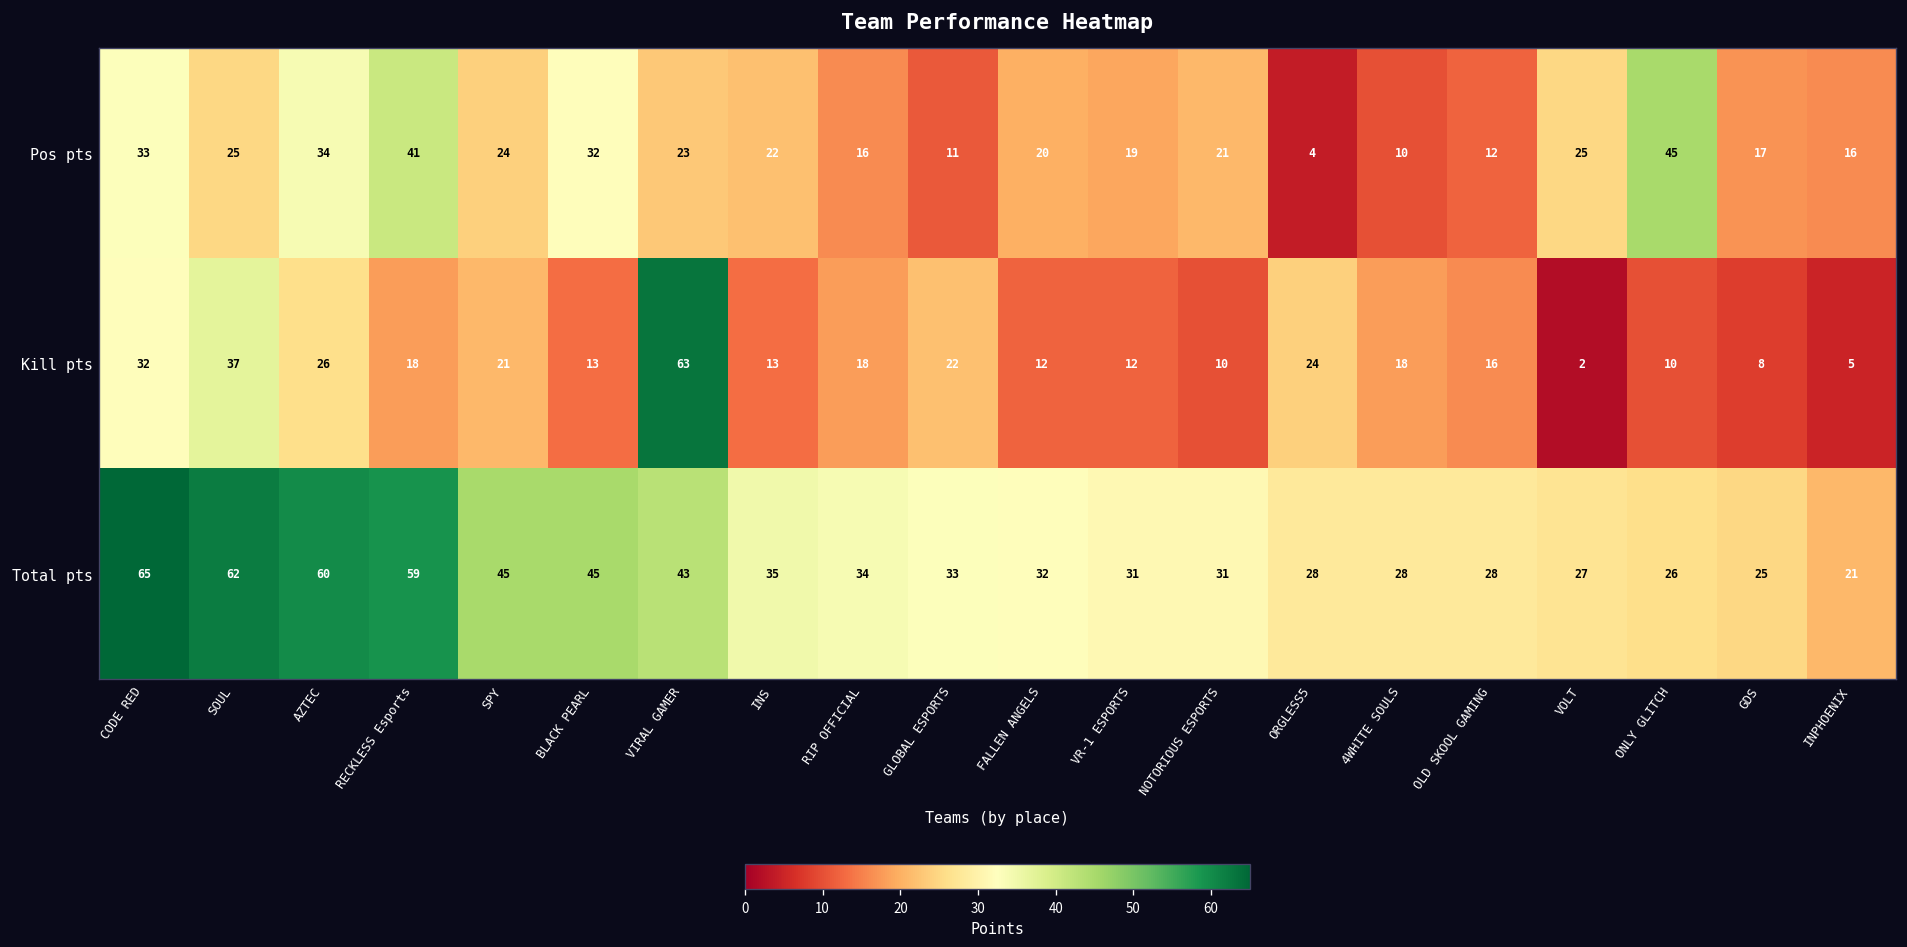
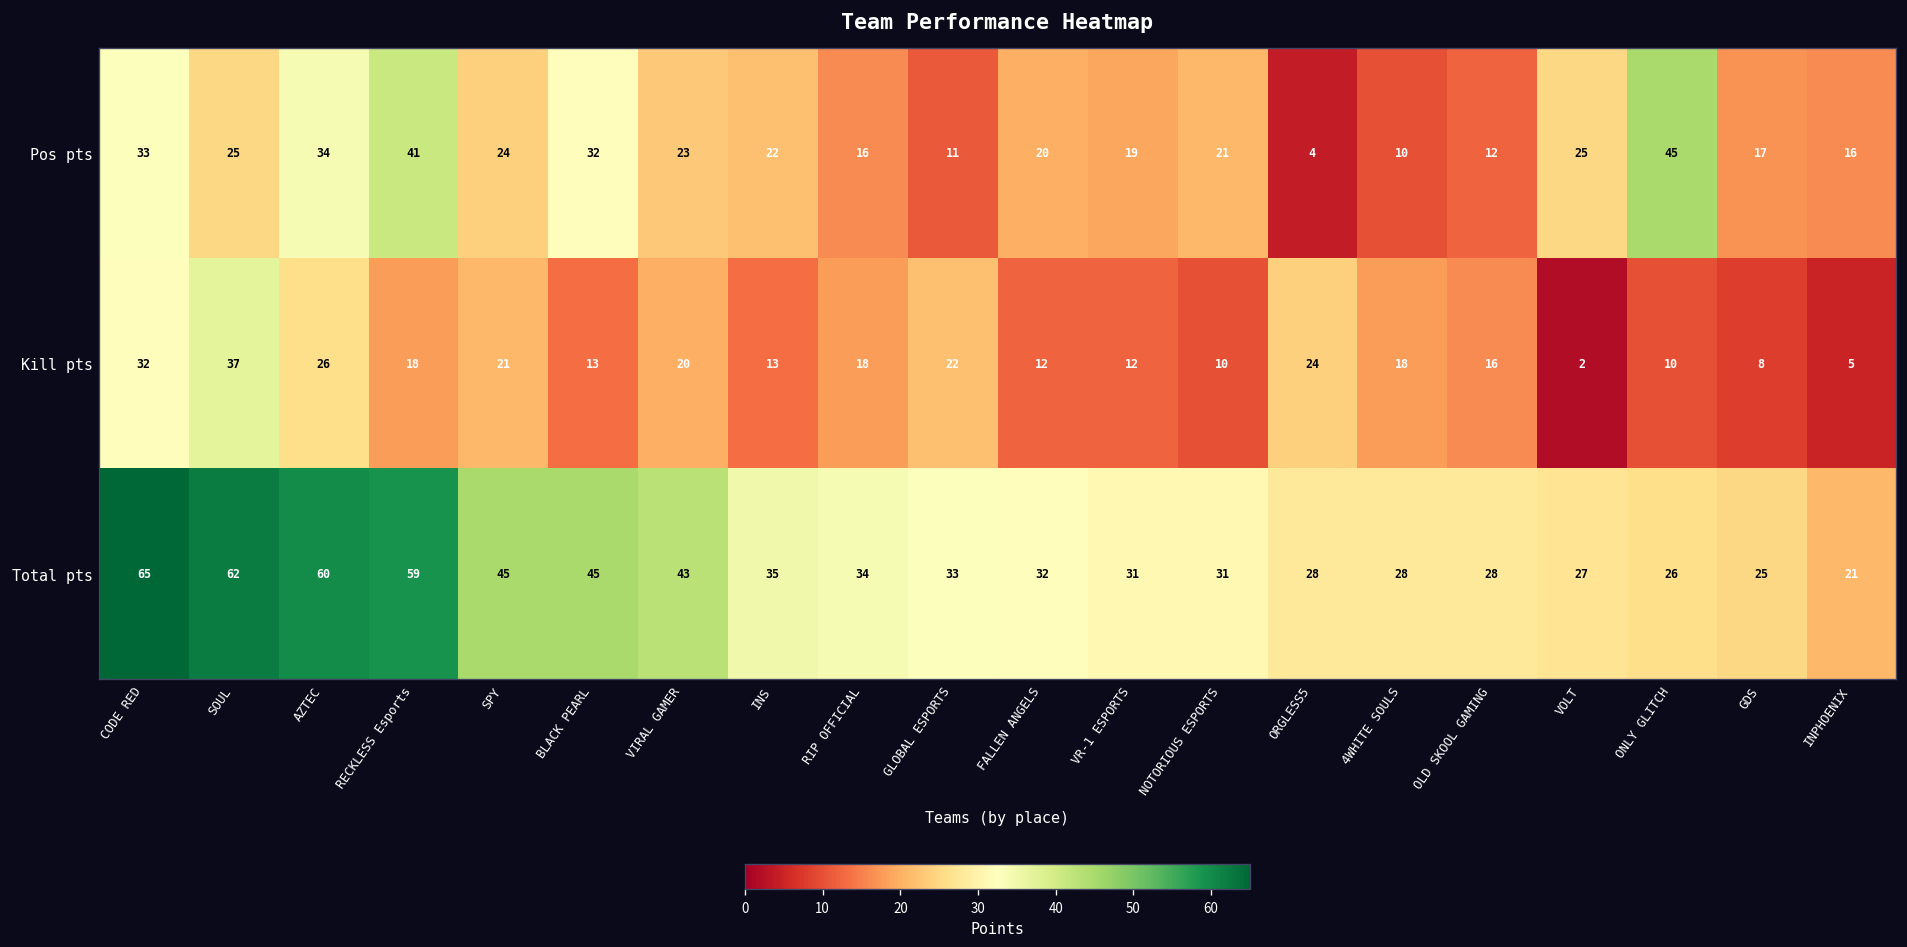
  {
    "Pos pts": {
      "CODE RED": 33,
      "SOUL": 25,
      "AZTEC": 34,
      "RECKLESS Esports": 41,
      "SPY": 24,
      "BLACK PEARL": 32,
      "VIRAL GAMER": 23,
      "INS": 22,
      "RIP OFFICIAL": 16,
      "GLOBAL ESPORTS": 11,
      "FALLEN ANGELS": 20,
      "VR-1 ESPORTS": 19,
      "NOTORIOUS ESPORTS": 21,
      "ORGLESS5": 4,
      "4WHITE SOULS": 10,
      "OLD SKOOL GAMING": 12,
      "VOLT": 25,
      "ONLY GLITCH": 45,
      "GDS": 17,
      "INPHOENIX": 16
    },
    "Kill pts": {
      "CODE RED": 32,
      "SOUL": 37,
      "AZTEC": 26,
      "RECKLESS Esports": 18,
      "SPY": 21,
      "BLACK PEARL": 13,
-     "VIRAL GAMER": 63,
+     "VIRAL GAMER": 20,
      "INS": 13,
      "RIP OFFICIAL": 18,
      "GLOBAL ESPORTS": 22,
      "FALLEN ANGELS": 12,
      "VR-1 ESPORTS": 12,
      "NOTORIOUS ESPORTS": 10,
      "ORGLESS5": 24,
      "4WHITE SOULS": 18,
      "OLD SKOOL GAMING": 16,
      "VOLT": 2,
      "ONLY GLITCH": 10,
      "GDS": 8,
      "INPHOENIX": 5
    },
    "Total pts": {
      "CODE RED": 65,
      "SOUL": 62,
      "AZTEC": 60,
      "RECKLESS Esports": 59,
      "SPY": 45,
      "BLACK PEARL": 45,
      "VIRAL GAMER": 43,
      "INS": 35,
      "RIP OFFICIAL": 34,
      "GLOBAL ESPORTS": 33,
      "FALLEN ANGELS": 32,
      "VR-1 ESPORTS": 31,
      "NOTORIOUS ESPORTS": 31,
      "ORGLESS5": 28,
      "4WHITE SOULS": 28,
      "OLD SKOOL GAMING": 28,
      "VOLT": 27,
      "ONLY GLITCH": 26,
      "GDS": 25,
      "INPHOENIX": 21
    }
  }
